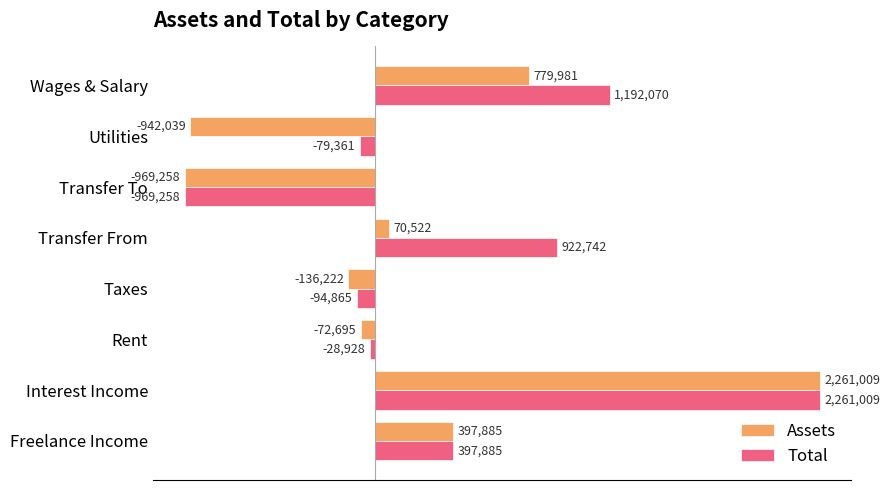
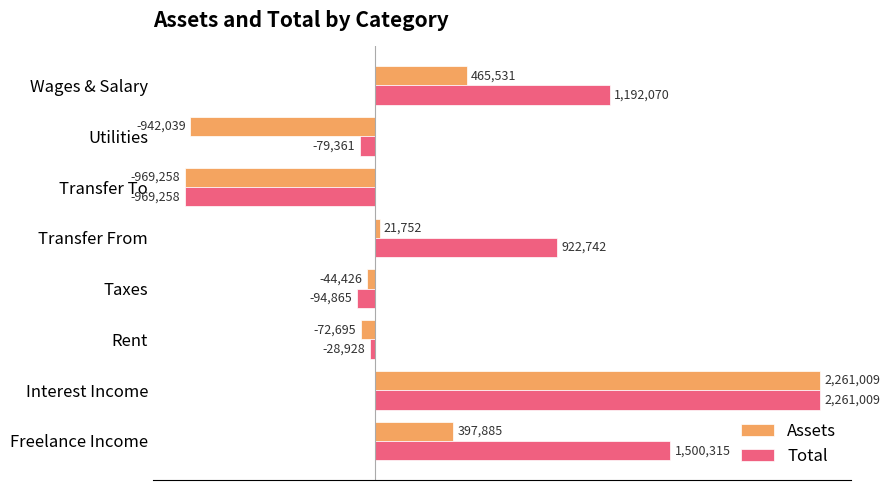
  {
    "Assets": {
-     "Wages & Salary": "779,981",
+     "Wages & Salary": "465,531",
      "Utilities": "-942,039",
      "Transfer To": "-969,258",
-     "Transfer From": "70,522",
-     "Taxes": "-136,222",
+     "Transfer From": "21,752",
+     "Taxes": "-44,426",
      "Rent": "-72,695",
      "Interest Income": "2,261,009",
      "Freelance Income": "397,885"
    },
    "Total": {
      "Wages & Salary": "1,192,070",
      "Utilities": "-79,361",
      "Transfer To": "-969,258",
      "Transfer From": "922,742",
      "Taxes": "-94,865",
      "Rent": "-28,928",
      "Interest Income": "2,261,009",
-     "Freelance Income": "397,885"
+     "Freelance Income": "1,500,315"
    }
  }
